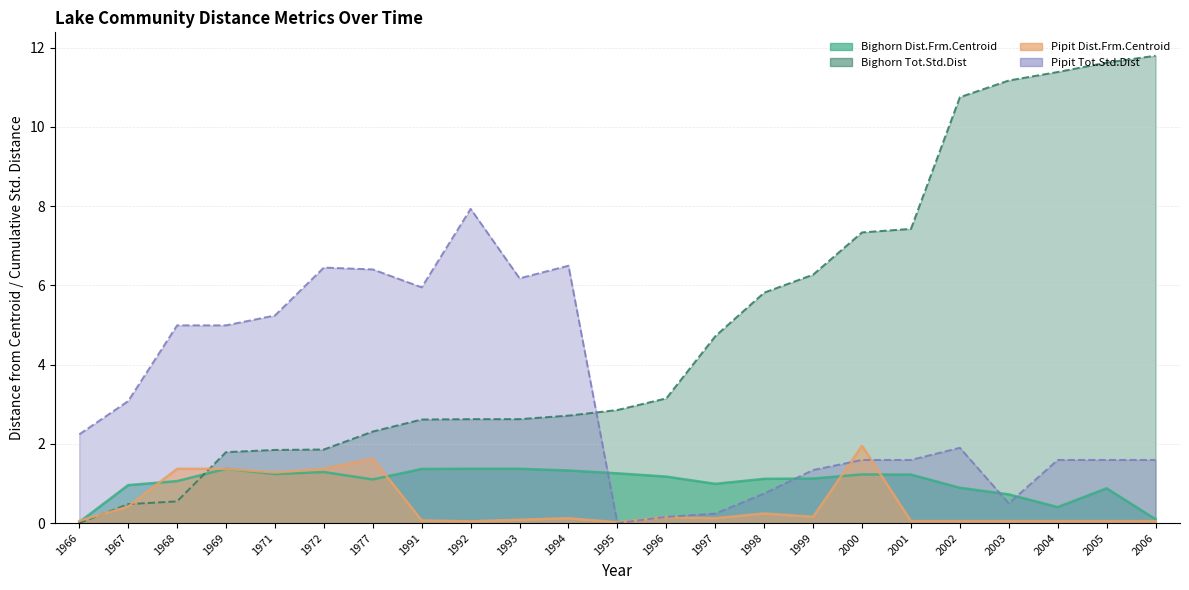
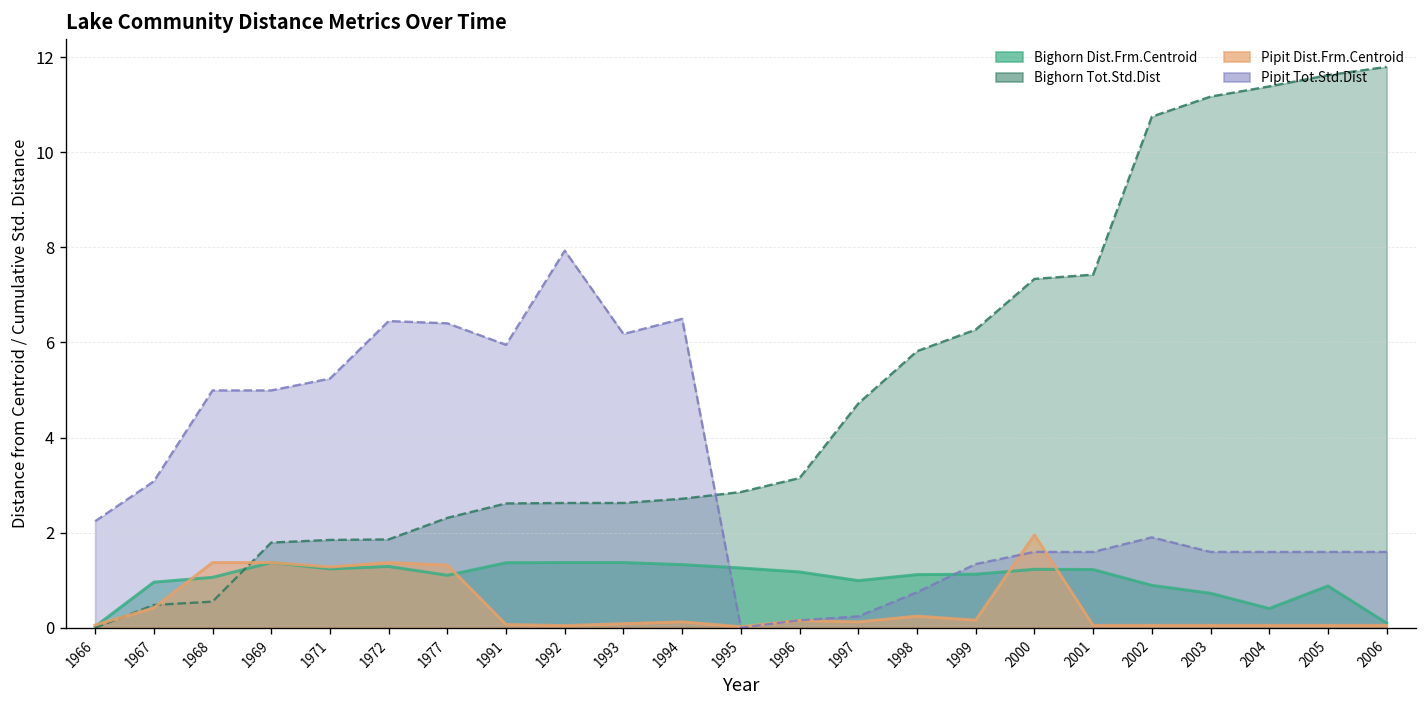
  {
    "Pipit Tot.Std.Dist": {
      "1966": 2.2,
      "1967": 3.1,
      "1968": 5.0,
      "1969": 5.0,
      "1971": 5.2,
      "1972": 6.4,
      "1977": 6.4,
      "1991": 5.9,
      "1992": 7.9,
      "1993": 6.2,
      "1994": 6.5,
      "1997": 0.2,
      "1998": 0.7,
      "1999": 1.3,
      "2000": 1.6,
      "2001": 1.6,
      "2002": 1.9,
-     "2003": 0.5,
+     "2003": 1.6,
      "2004": 1.6,
      "2005": 1.6,
      "2006": 1.6
    },
    "Pipit Dist.Frm.Centroid": {
      "1968": 1.4,
      "1972": 1.4,
-     "1977": 1.6,
+     "1977": 1.3,
      "1991": 0.1,
      "1992": 0.0,
      "1993": 0.1,
      "1994": 0.1,
      "1997": 0.1,
      "1998": 0.2,
      "1999": 0.2,
      "2000": 2.0,
      "2001": 0.0,
      "2002": 0.0,
      "2003": 0.0,
      "2004": 0.0,
      "2005": 0.0
    }
  }
